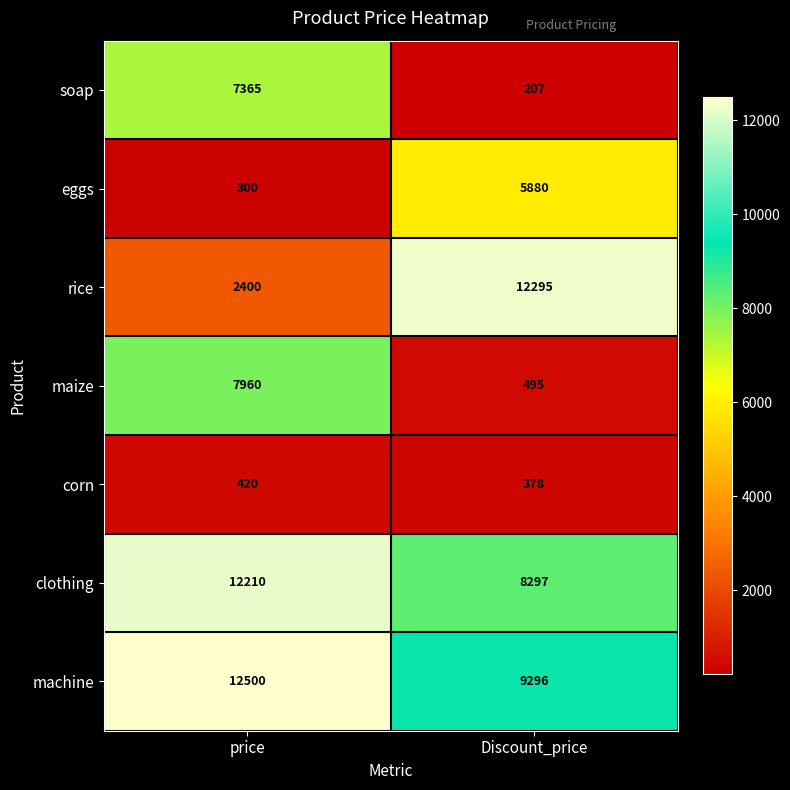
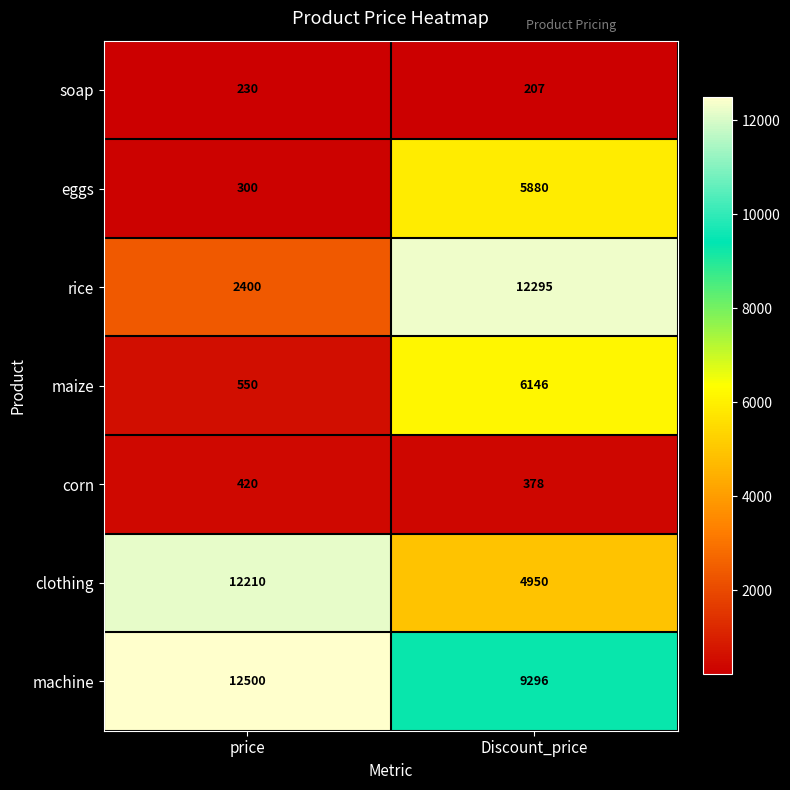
  {
    "soap": {
-     "price": 7365,
+     "price": 230,
      "Discount_price": 207
    },
    "eggs": {
      "price": 300,
      "Discount_price": 5880
    },
    "rice": {
      "price": 2400,
      "Discount_price": 12295
    },
    "maize": {
-     "price": 7960,
-     "Discount_price": 495
+     "price": 550,
+     "Discount_price": 6146
    },
    "corn": {
      "price": 420,
      "Discount_price": 378
    },
    "clothing": {
      "price": 12210,
-     "Discount_price": 8297
+     "Discount_price": 4950
    },
    "machine": {
      "price": 12500,
      "Discount_price": 9296
    }
  }
